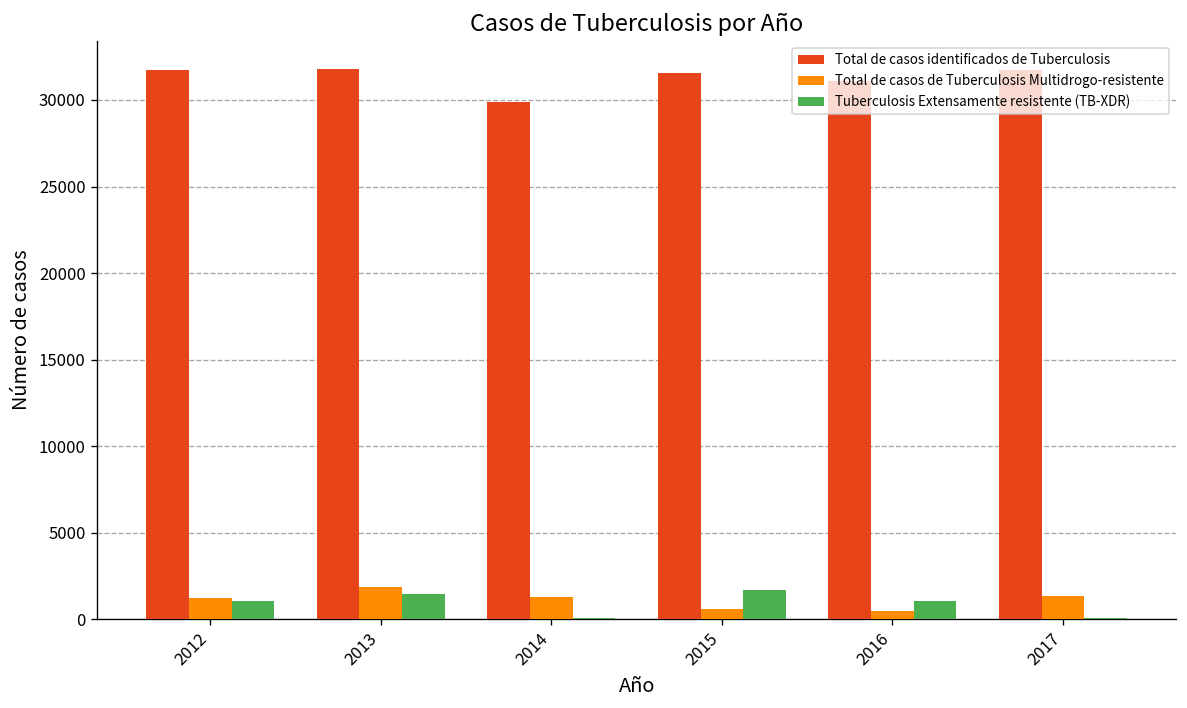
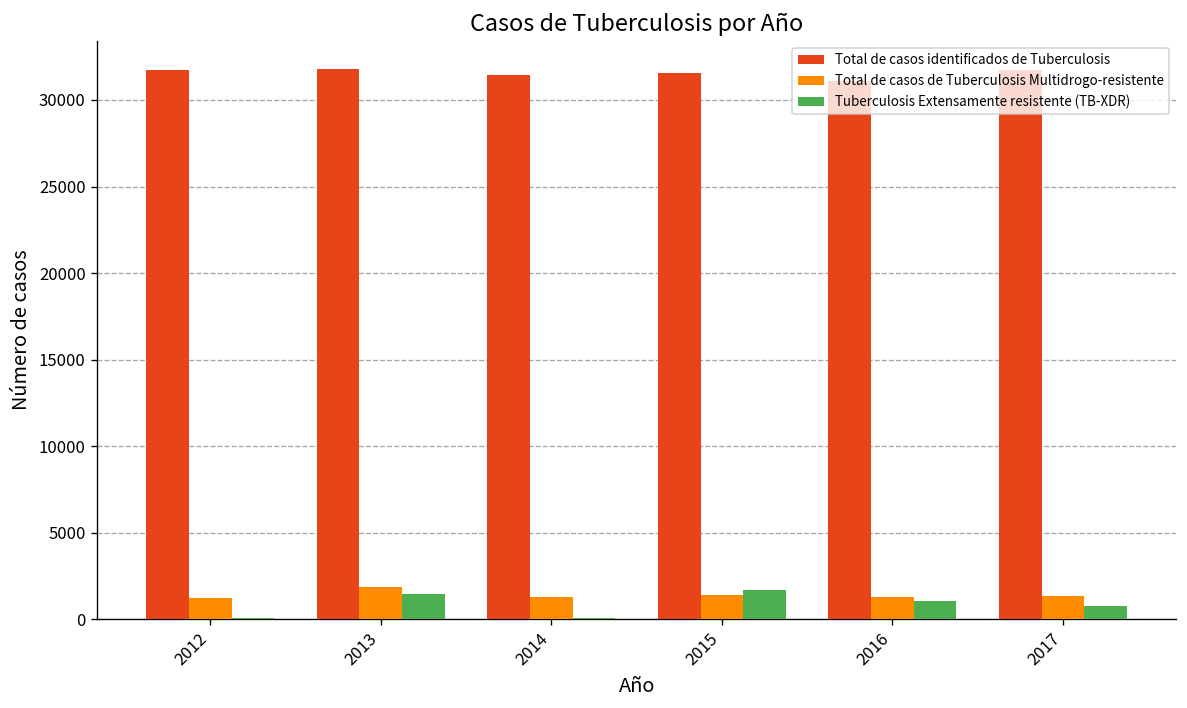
  {
    "Total de casos identificados de Tuberculosis": {
      "2012": 31700,
      "2013": 31800,
-     "2014": 29900,
+     "2014": 31500,
      "2015": 31600
    },
    "Total de casos de Tuberculosis Multidrogo-resistente": {
      "2012": 1200,
      "2013": 1900,
      "2014": 1300,
-     "2015": 600,
-     "2016": 500,
+     "2015": 1400,
+     "2016": 1300,
      "2017": 1300
    },
    "Tuberculosis Extensamente resistente (TB-XDR)": {
-     "2012": 1100,
+     "2012": 100,
      "2013": 1500,
      "2015": 1700,
      "2016": 1100,
-     "2017": 100
+     "2017": 800
    }
  }
